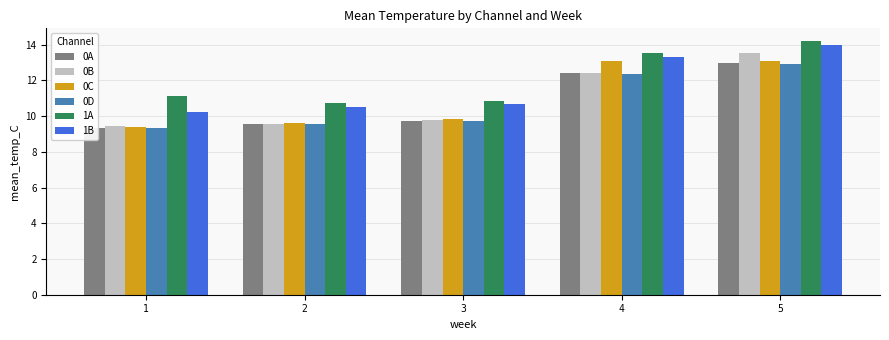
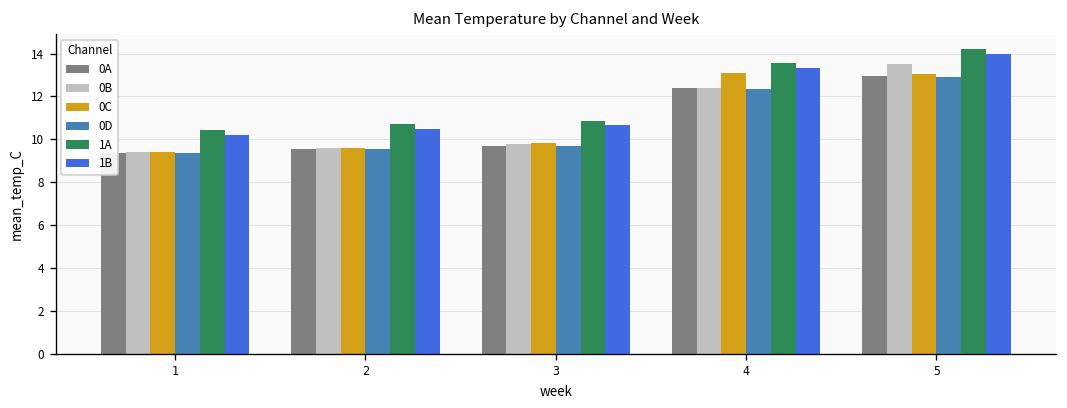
  {
    "0A": {
      "2": 9.5,
      "3": 9.7,
      "4": 12.4,
      "5": 13.0
    },
    "0B": {
      "1": 9.4,
      "2": 9.6,
      "3": 9.8,
      "4": 12.4,
      "5": 13.5
    },
    "0C": {
      "1": 9.4,
      "2": 9.6,
      "3": 9.8,
      "4": 13.1,
      "5": 13.1
    },
    "1A": {
-     "1": 11.1,
+     "1": 10.5,
      "2": 10.7,
      "3": 10.9,
      "4": 13.5,
      "5": 14.2
    }
  }
